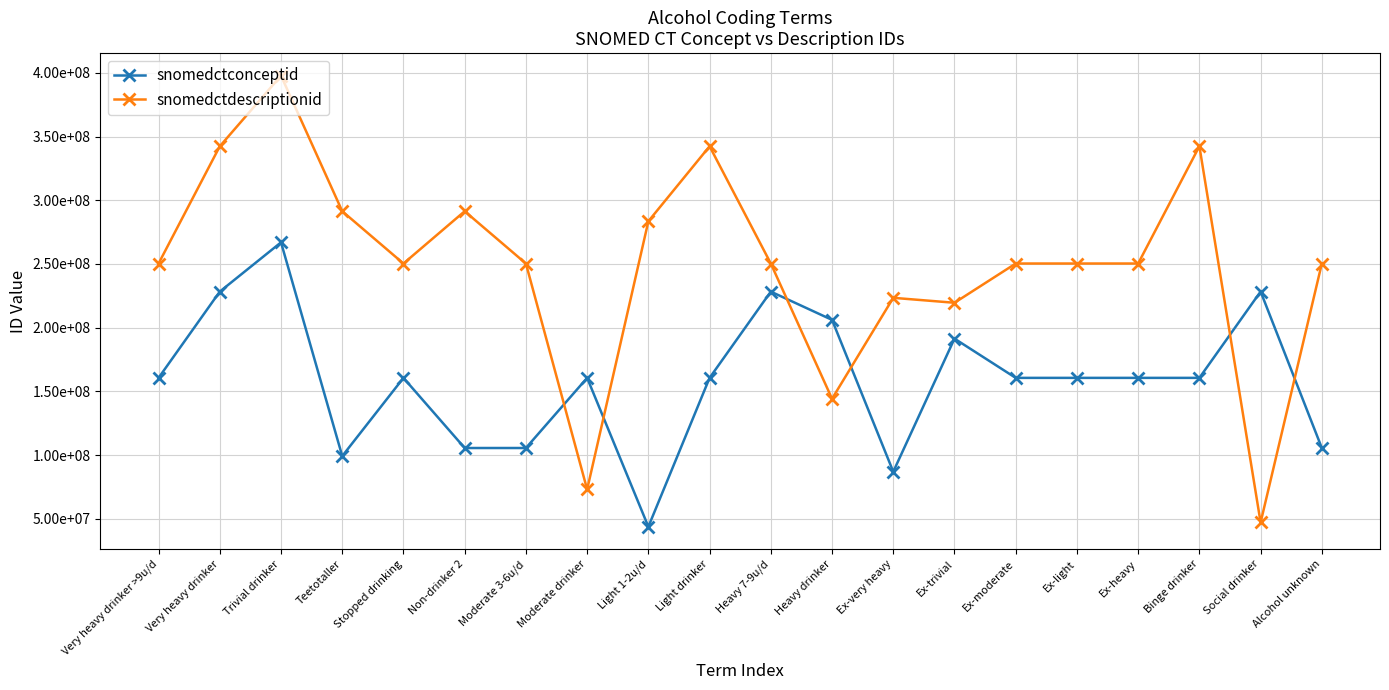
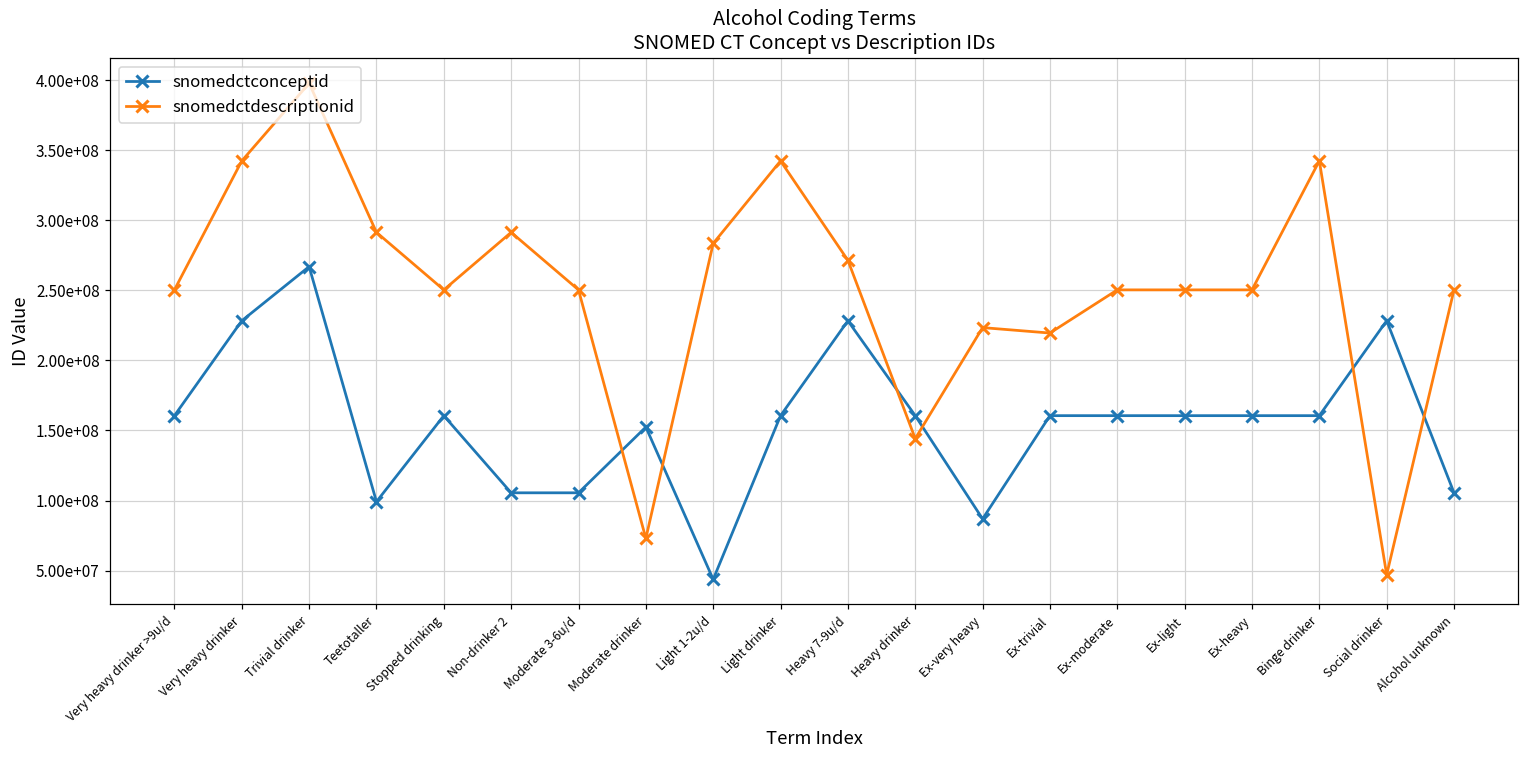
  {
    "snomedctconceptid": {
      "Very heavy drinker >9u/d": 161000000,
      "Very heavy drinker": 228000000,
      "Trivial drinker": 267000000,
      "Teetotaller": 99000000,
      "Stopped drinking": 161000000,
      "Non-drinker 2": 106000000,
      "Moderate 3-6u/d": 106000000,
-     "Moderate drinker": 161000000,
+     "Moderate drinker": 152000000,
      "Light 1-2u/d": 44000000,
      "Light drinker": 161000000,
      "Heavy 7-9u/d": 228000000,
-     "Heavy drinker": 206000000,
+     "Heavy drinker": 161000000,
      "Ex-very heavy": 87000000,
-     "Ex-trivial": 191000000,
+     "Ex-trivial": 161000000,
      "Ex-moderate": 161000000,
      "Ex-light": 161000000,
      "Ex-heavy": 161000000,
      "Binge drinker": 161000000,
      "Social drinker": 228000000,
      "Alcohol unknown": 106000000
    },
    "snomedctdescriptionid": {
      "Very heavy drinker >9u/d": 250000000,
      "Very heavy drinker": 342000000,
      "Teetotaller": 291000000,
      "Stopped drinking": 250000000,
      "Non-drinker 2": 291000000,
      "Moderate 3-6u/d": 250000000,
      "Moderate drinker": 73000000,
      "Light 1-2u/d": 283000000,
      "Light drinker": 342000000,
-     "Heavy 7-9u/d": 250000000,
+     "Heavy 7-9u/d": 271000000,
      "Heavy drinker": 144000000,
      "Ex-very heavy": 223000000,
      "Ex-trivial": 220000000,
      "Ex-moderate": 250000000,
      "Ex-light": 250000000,
      "Ex-heavy": 250000000,
      "Binge drinker": 342000000,
      "Social drinker": 47000000,
      "Alcohol unknown": 250000000
    }
  }
